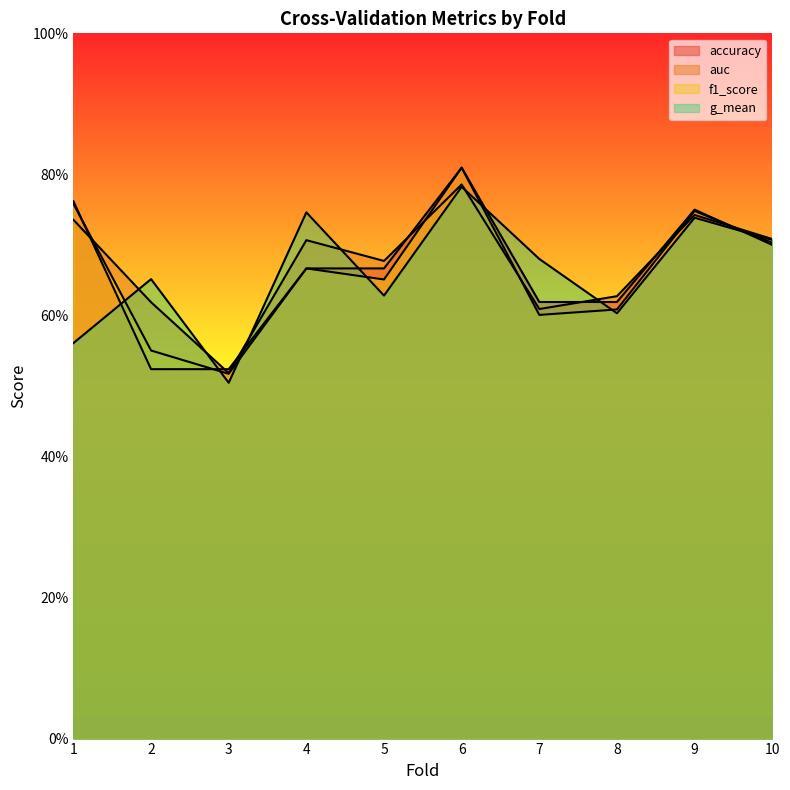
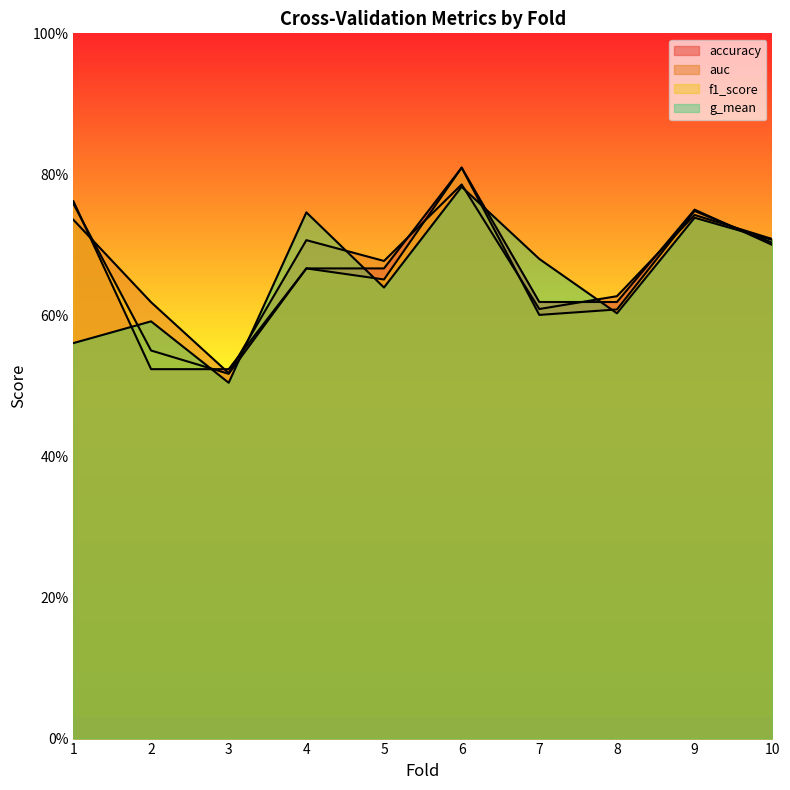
  {
    "g_mean": {
      "1": "56%",
-     "2": "65%",
+     "2": "59%",
      "3": "50%",
      "4": "75%",
-     "5": "63%",
+     "5": "64%",
      "7": "68%",
      "8": "60%",
      "9": "74%"
    }
  }
